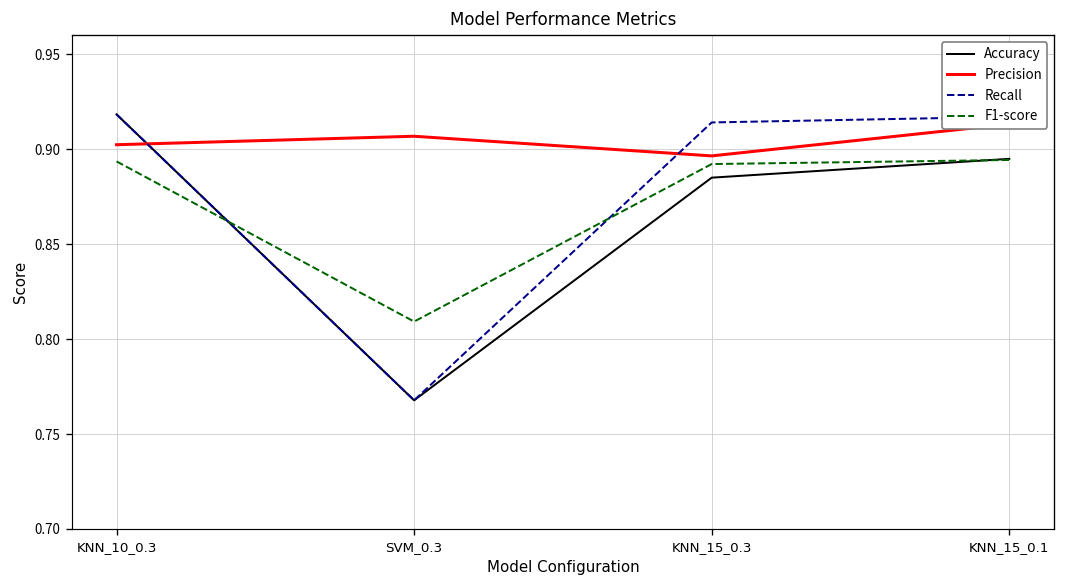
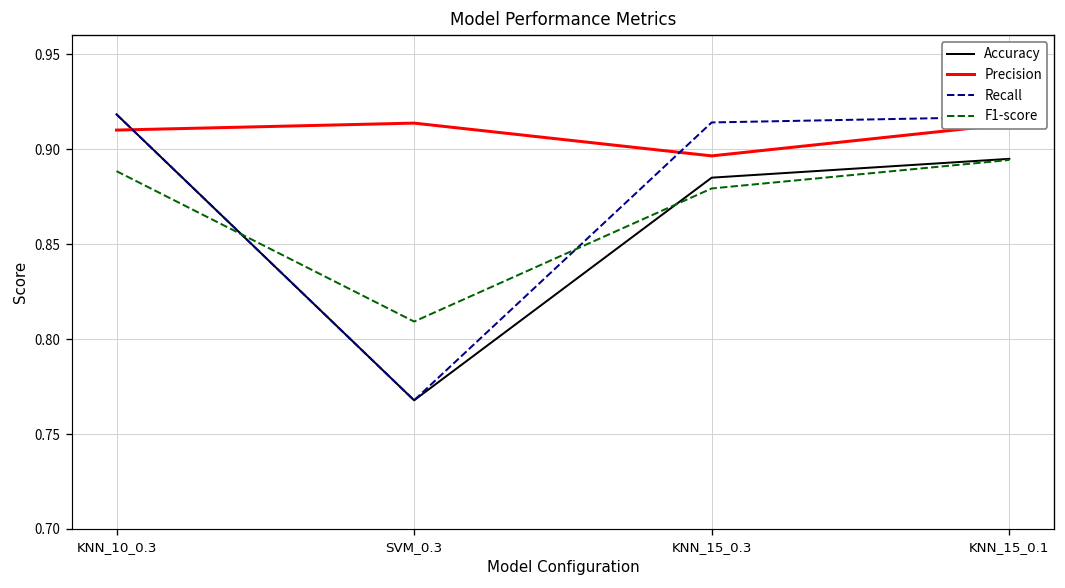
  {
    "Accuracy": {
      "KNN_15_0.3": 0.885
    },
    "Precision": {
-     "KNN_10_0.3": 0.902,
-     "SVM_0.3": 0.907,
+     "KNN_10_0.3": 0.910,
+     "SVM_0.3": 0.914,
      "KNN_15_0.3": 0.896,
      "KNN_15_0.1": 0.913
    },
    "Recall": {
      "KNN_15_0.3": 0.914
    },
    "F1-score": {
-     "KNN_10_0.3": 0.894,
+     "KNN_10_0.3": 0.888,
      "SVM_0.3": 0.809,
-     "KNN_15_0.3": 0.892
+     "KNN_15_0.3": 0.879
    }
  }
